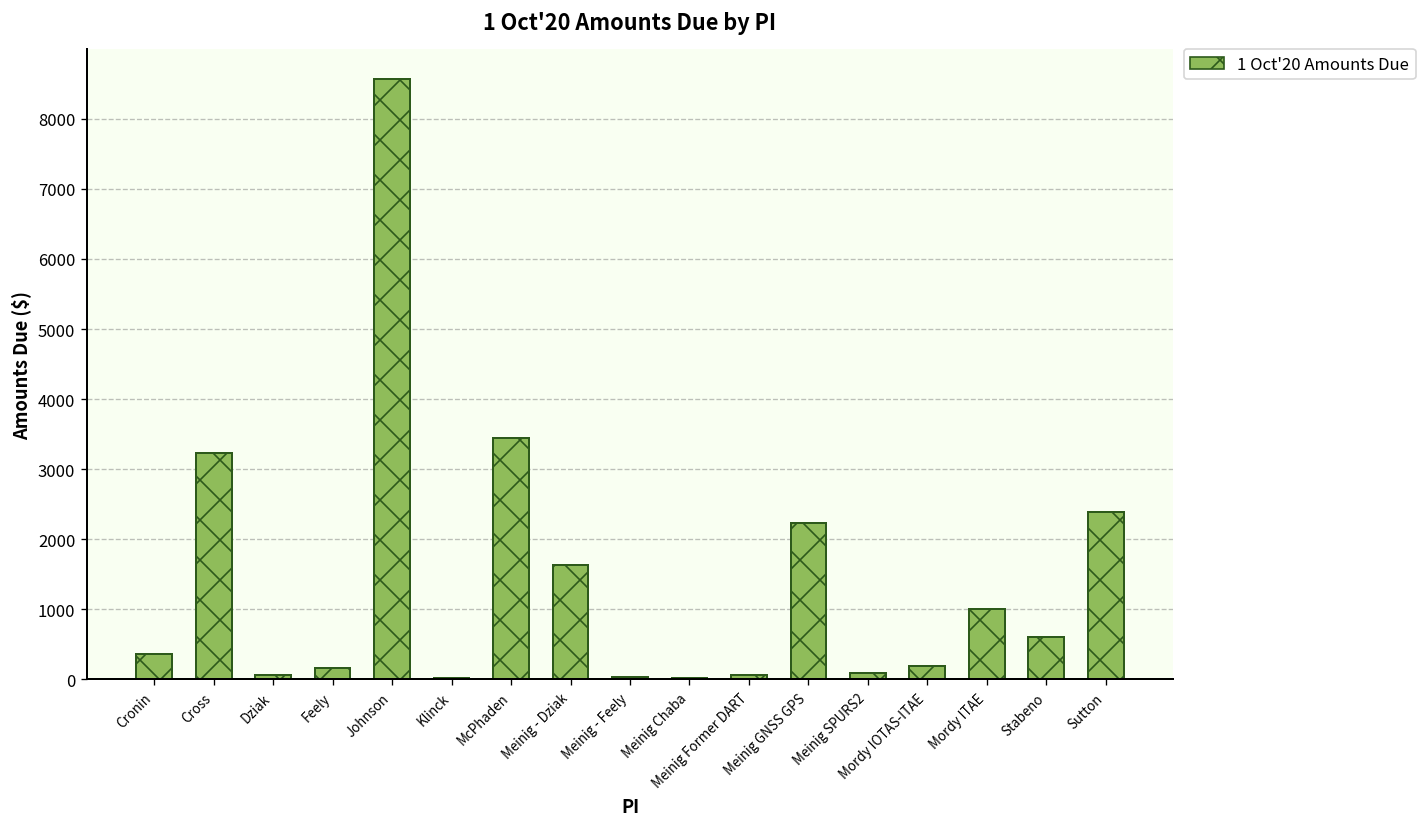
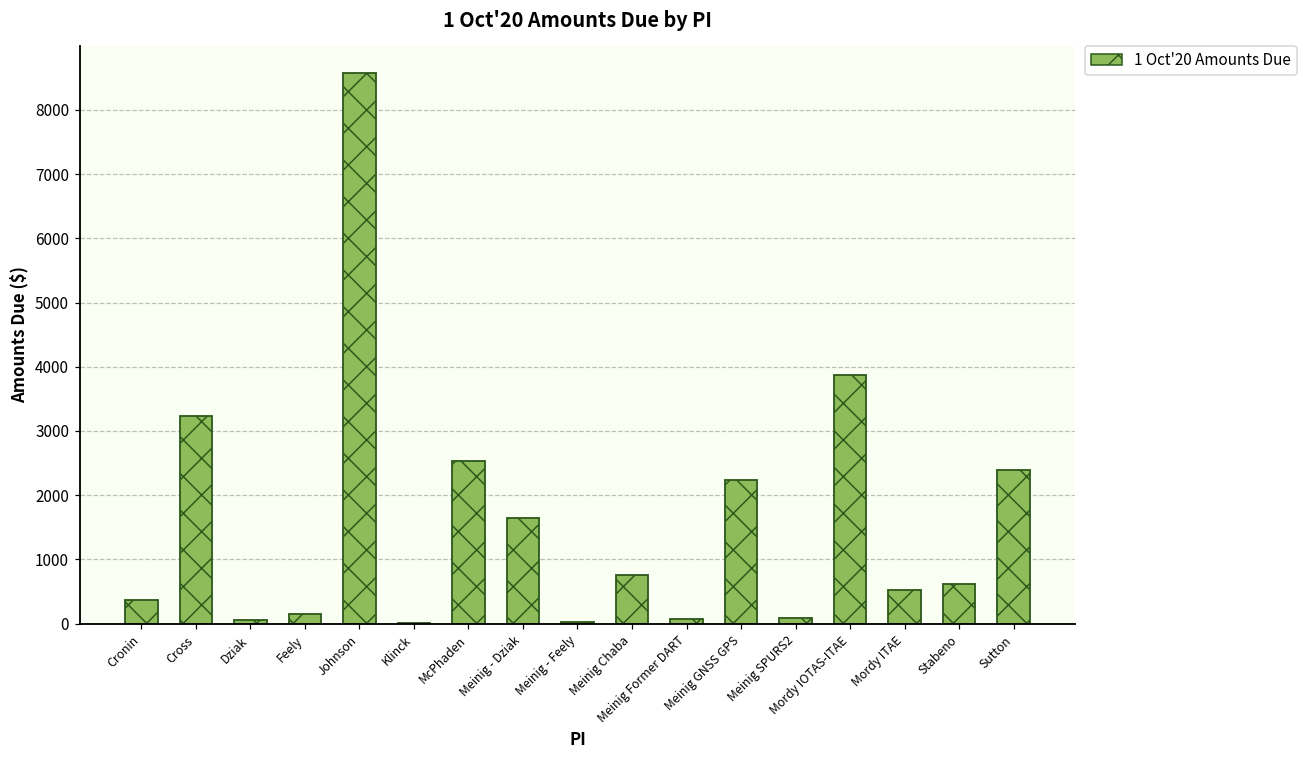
  {
    "Cronin": 400,
    "Cross": 3200,
    "Dziak": 100,
    "Feely": 200,
    "Johnson": 8600,
-   "McPhaden": 3400,
+   "McPhaden": 2500,
    "Meinig - Dziak": 1600,
-   "Meinig Chaba": 0,
+   "Meinig Chaba": 800,
    "Meinig Former DART": 100,
    "Meinig GNSS GPS": 2200,
    "Meinig SPURS2": 100,
-   "Mordy IOTAS-ITAE": 200,
-   "Mordy ITAE": 1000,
+   "Mordy IOTAS-ITAE": 3900,
+   "Mordy ITAE": 500,
    "Stabeno": 600,
    "Sutton": 2400
  }
